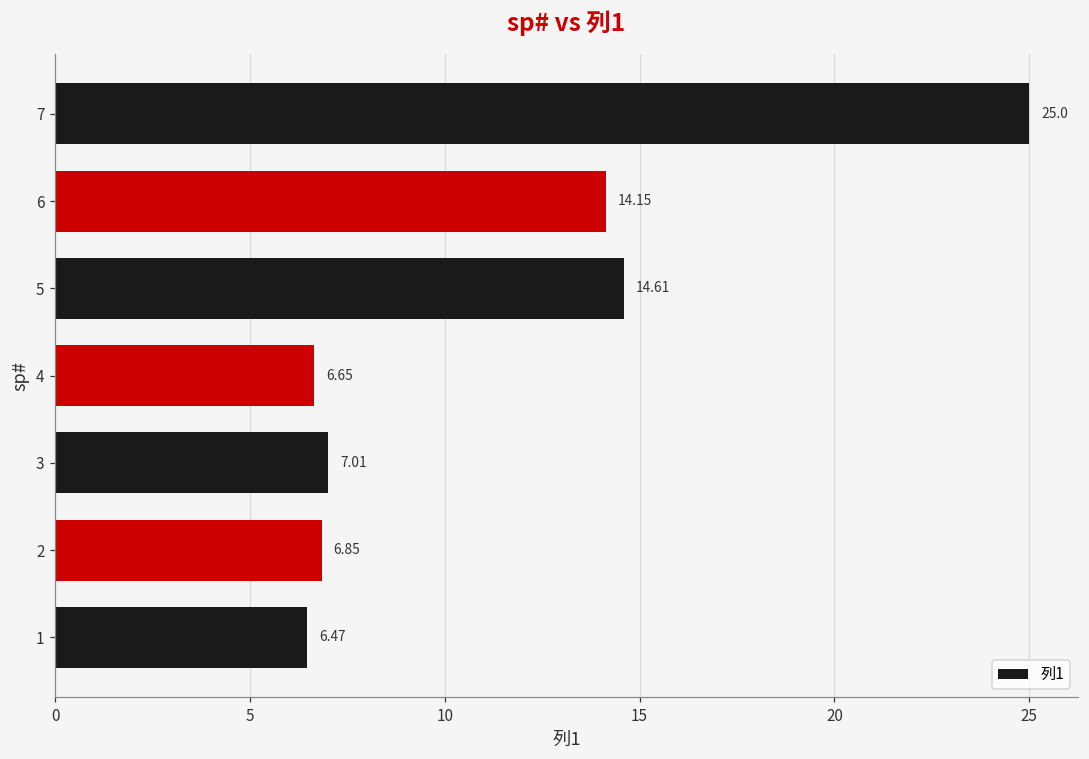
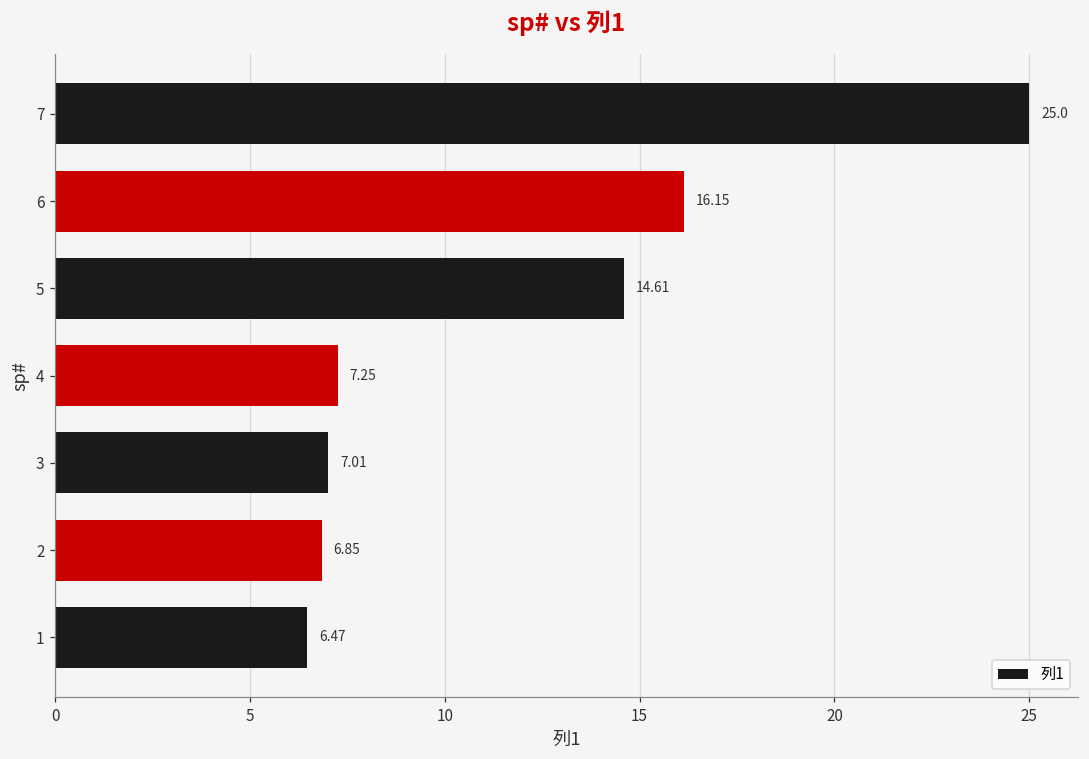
  {
    "7": 25.0,
-   "6": 14.15,
+   "6": 16.15,
    "5": 14.61,
-   "4": 6.65,
+   "4": 7.25,
    "3": 7.01,
    "2": 6.85,
    "1": 6.47
  }
